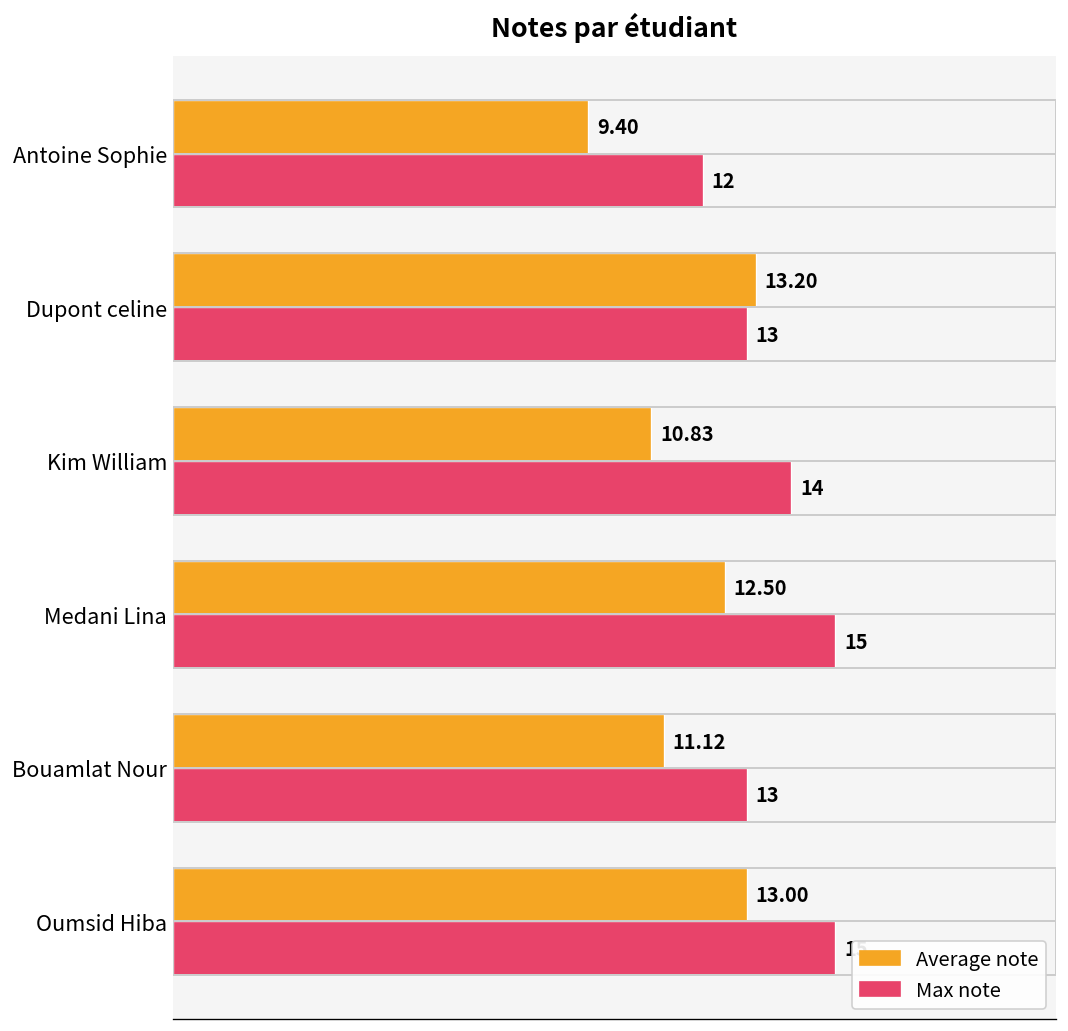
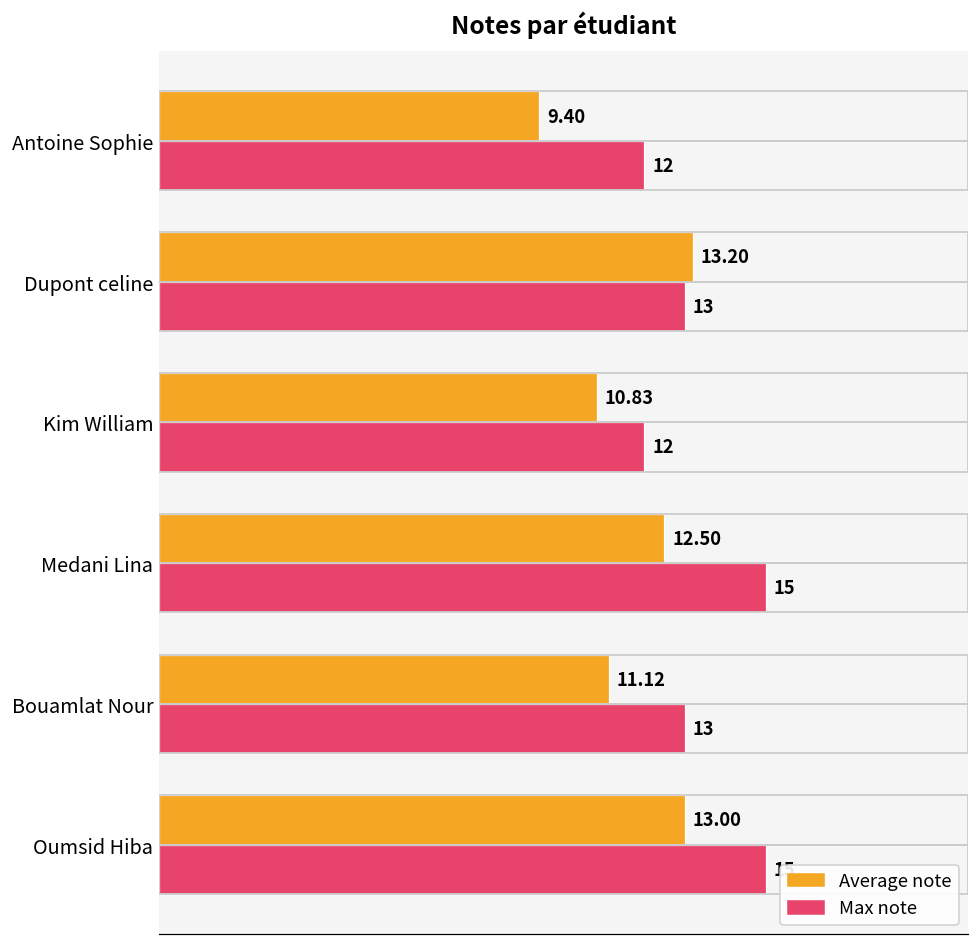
  {
    "Average note": {
      "Antoine Sophie": 9.40,
      "Dupont celine": 13.20,
      "Kim William": 10.83,
      "Medani Lina": 12.50,
      "Bouamlat Nour": 11.12,
      "Oumsid Hiba": 13.00
    },
    "Max note": {
      "Antoine Sophie": 12,
      "Dupont celine": 13,
-     "Kim William": 14,
+     "Kim William": 12,
      "Medani Lina": 15,
      "Bouamlat Nour": 13
    }
  }
